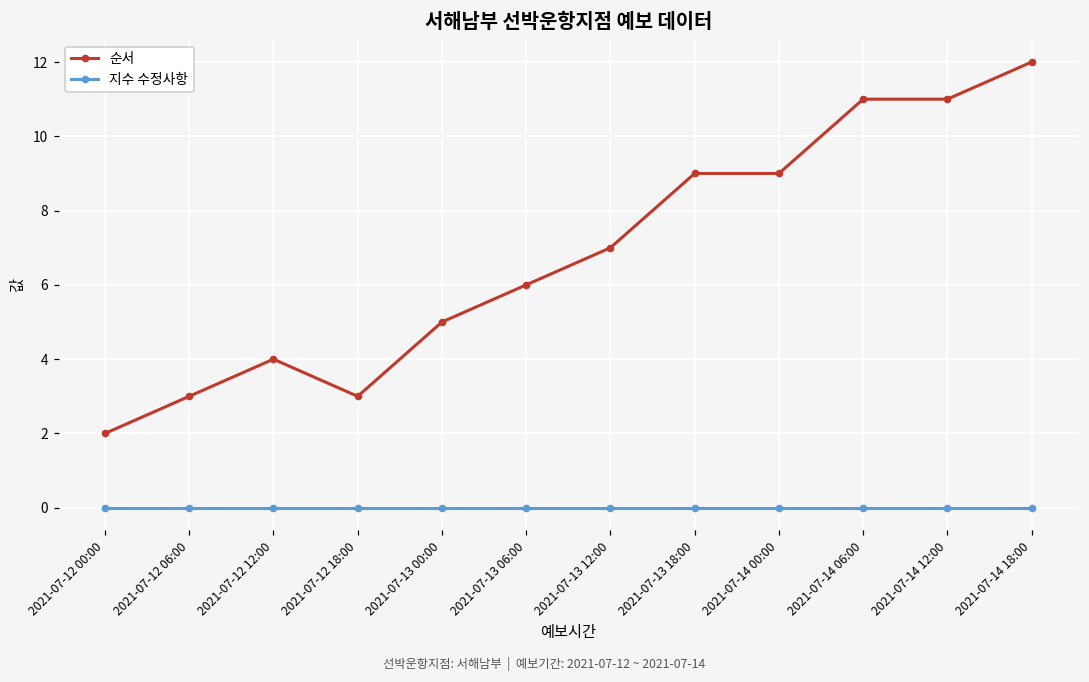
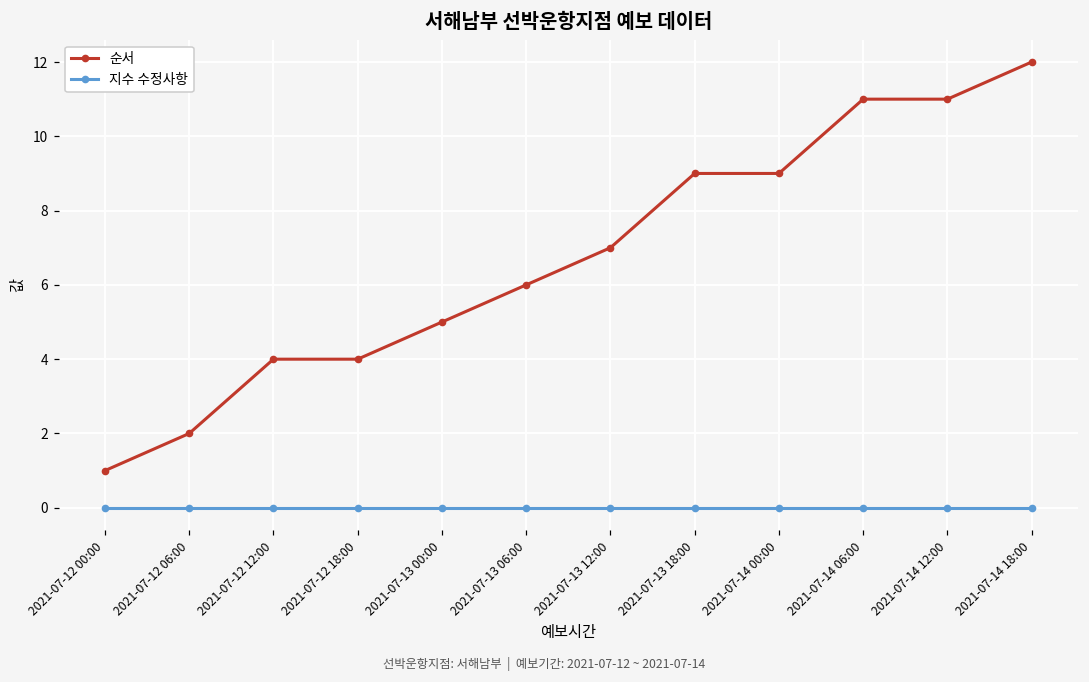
  {
    "순서": {
-     "2021-07-12 00:00": 2,
-     "2021-07-12 06:00": 3,
+     "2021-07-12 00:00": 1,
+     "2021-07-12 06:00": 2,
      "2021-07-12 12:00": 4,
-     "2021-07-12 18:00": 3,
+     "2021-07-12 18:00": 4,
      "2021-07-13 00:00": 5,
      "2021-07-13 06:00": 6,
      "2021-07-13 12:00": 7,
      "2021-07-13 18:00": 9,
      "2021-07-14 00:00": 9,
      "2021-07-14 06:00": 11,
      "2021-07-14 12:00": 11,
      "2021-07-14 18:00": 12
    },
    "지수 수정사항": {
      "2021-07-12 00:00": 0,
      "2021-07-12 06:00": 0,
      "2021-07-12 12:00": 0,
      "2021-07-12 18:00": 0,
      "2021-07-13 00:00": 0,
      "2021-07-13 06:00": 0,
      "2021-07-13 12:00": 0,
      "2021-07-13 18:00": 0,
      "2021-07-14 00:00": 0,
      "2021-07-14 06:00": 0,
      "2021-07-14 12:00": 0,
      "2021-07-14 18:00": 0
    }
  }
